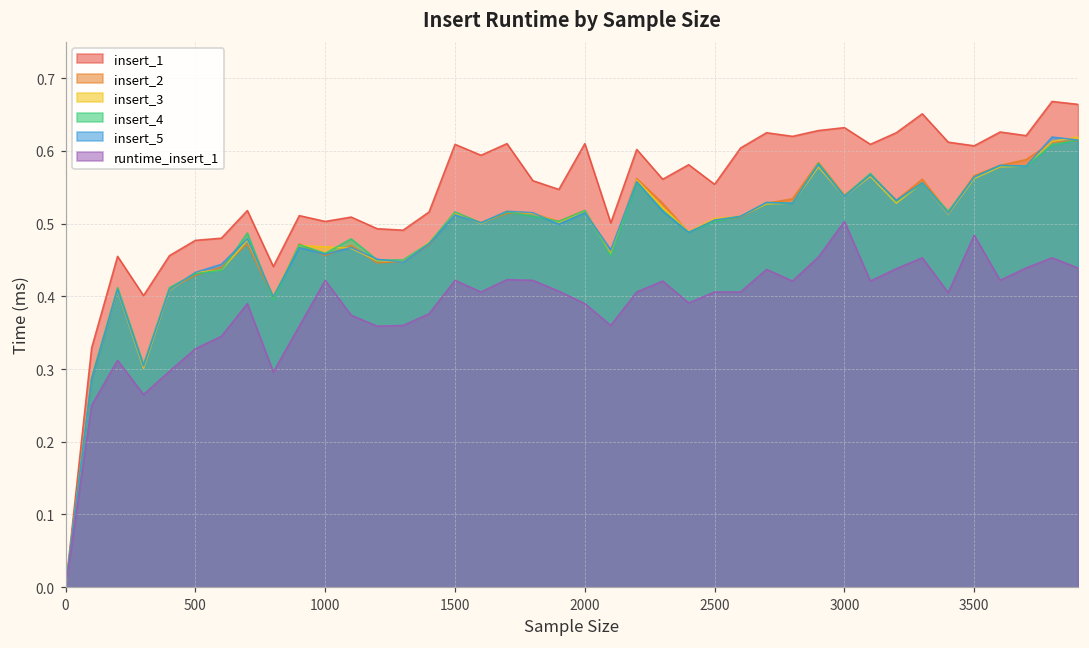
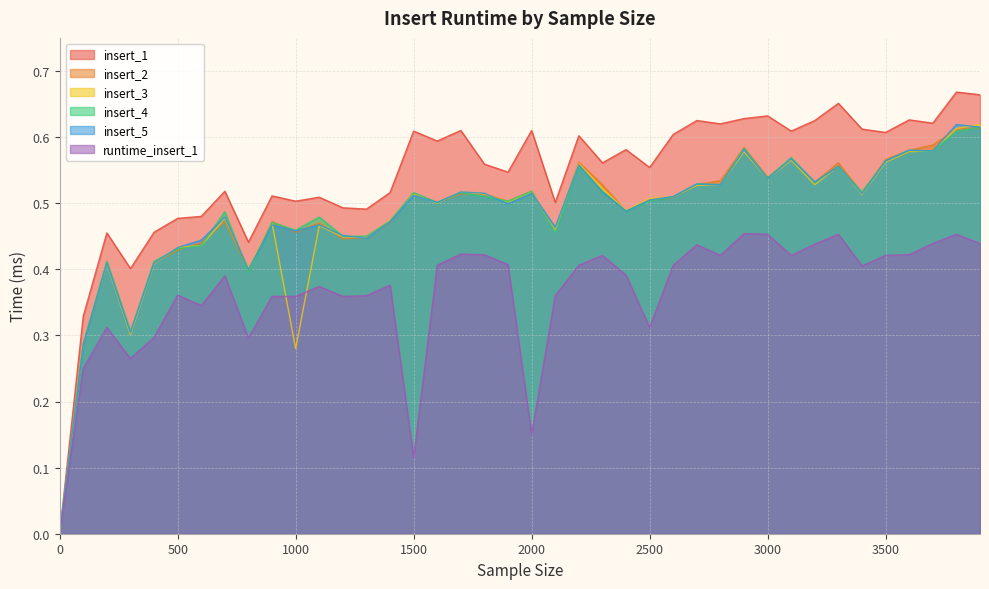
  {
    "insert_3": {
-     "1000": 0.47
+     "1000": 0.28
    },
    "runtime_insert_1": {
-     "500": 0.33,
-     "1000": 0.42,
-     "1500": 0.42,
-     "2000": 0.39,
-     "2500": 0.41,
-     "3000": 0.50,
-     "3500": 0.48
+     "500": 0.36,
+     "1000": 0.36,
+     "1500": 0.12,
+     "2000": 0.15,
+     "2500": 0.31,
+     "3000": 0.45,
+     "3500": 0.42
    }
  }
